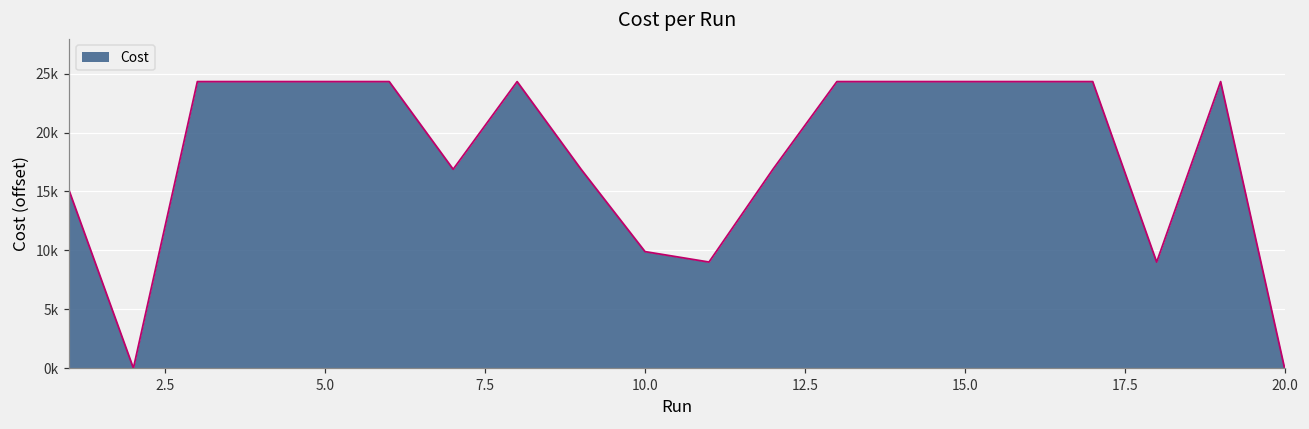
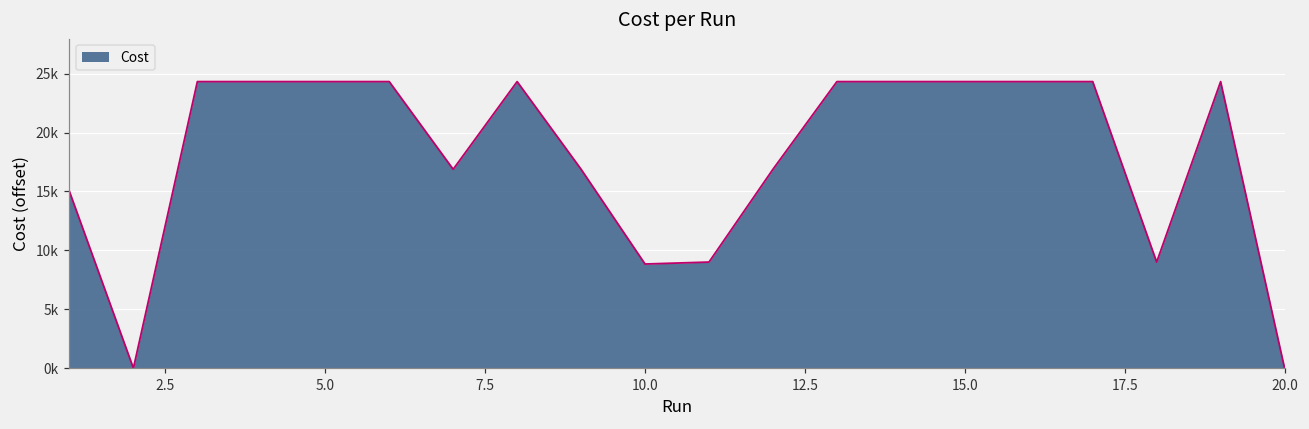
  {
    "5.0": 24300,
-   "10.0": 9900,
+   "10.0": 8800,
    "15.0": 24300,
    "20.0": 0
  }
